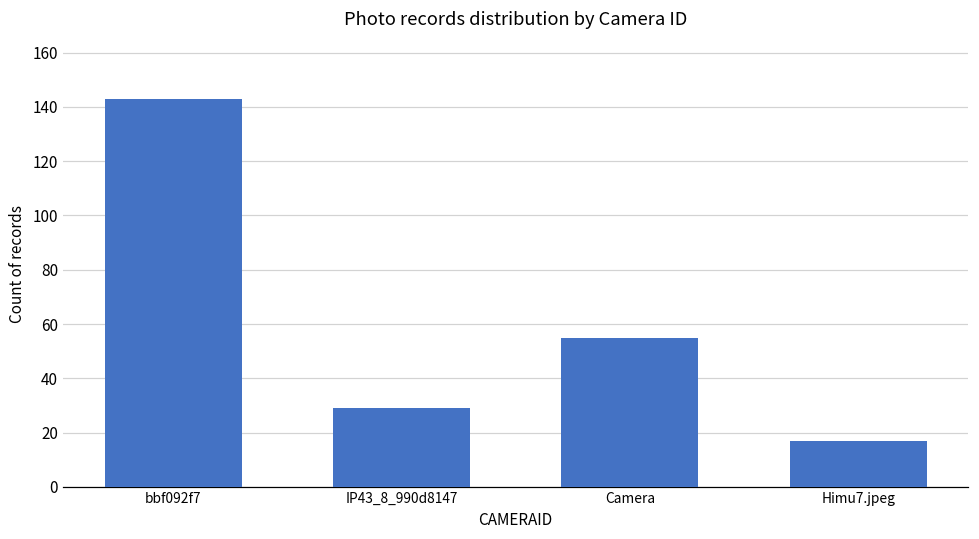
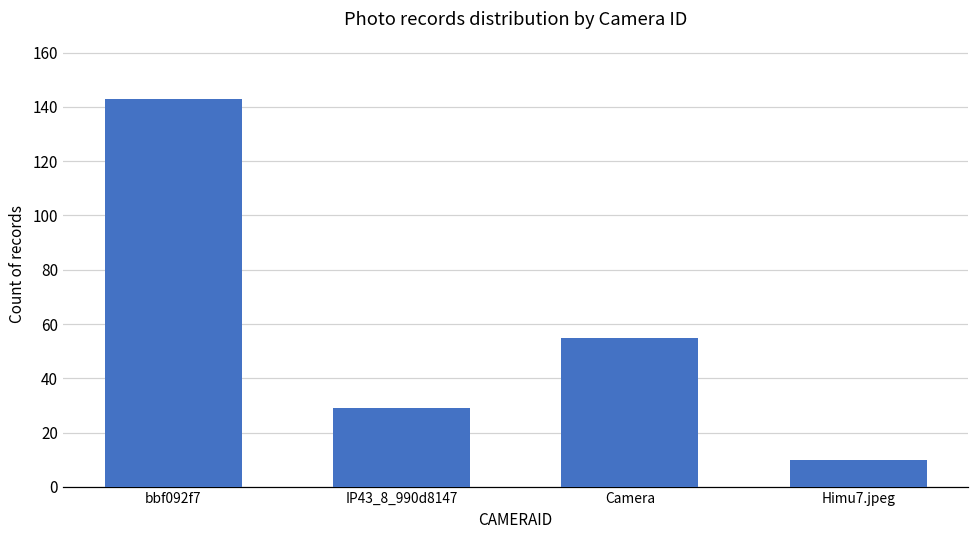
  {
    "bbf092f7": 143,
    "IP43_8_990d8147": 29,
    "Camera": 55,
-   "Himu7.jpeg": 17
+   "Himu7.jpeg": 10
  }
